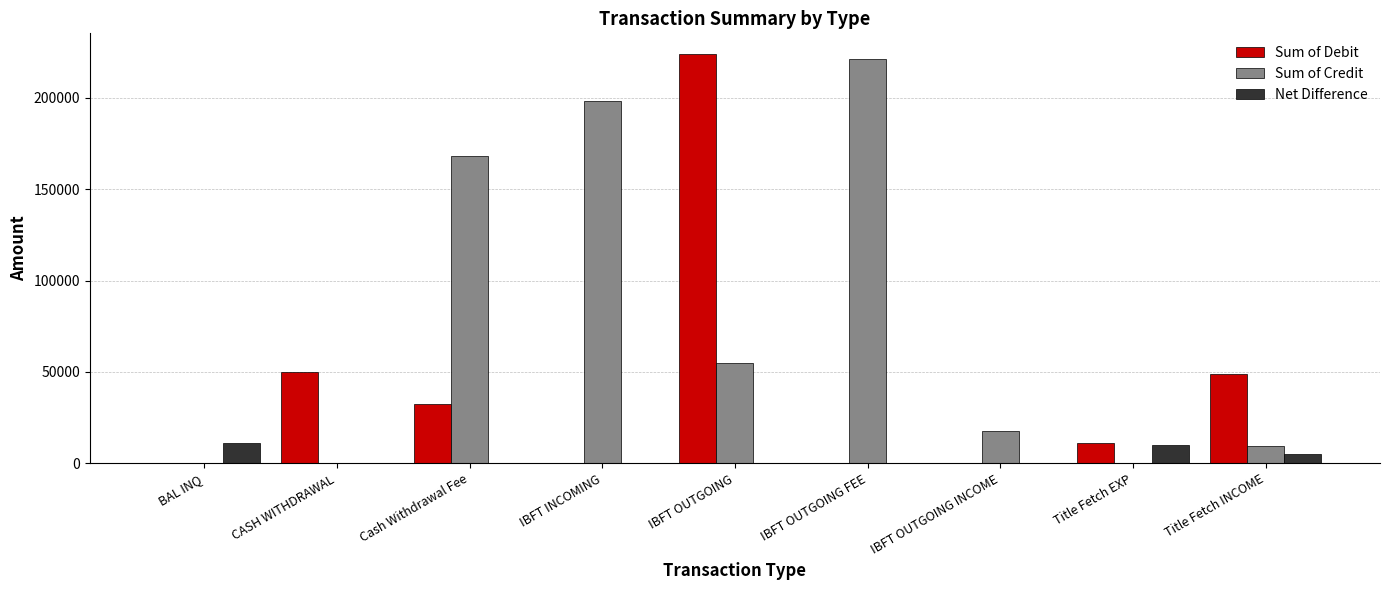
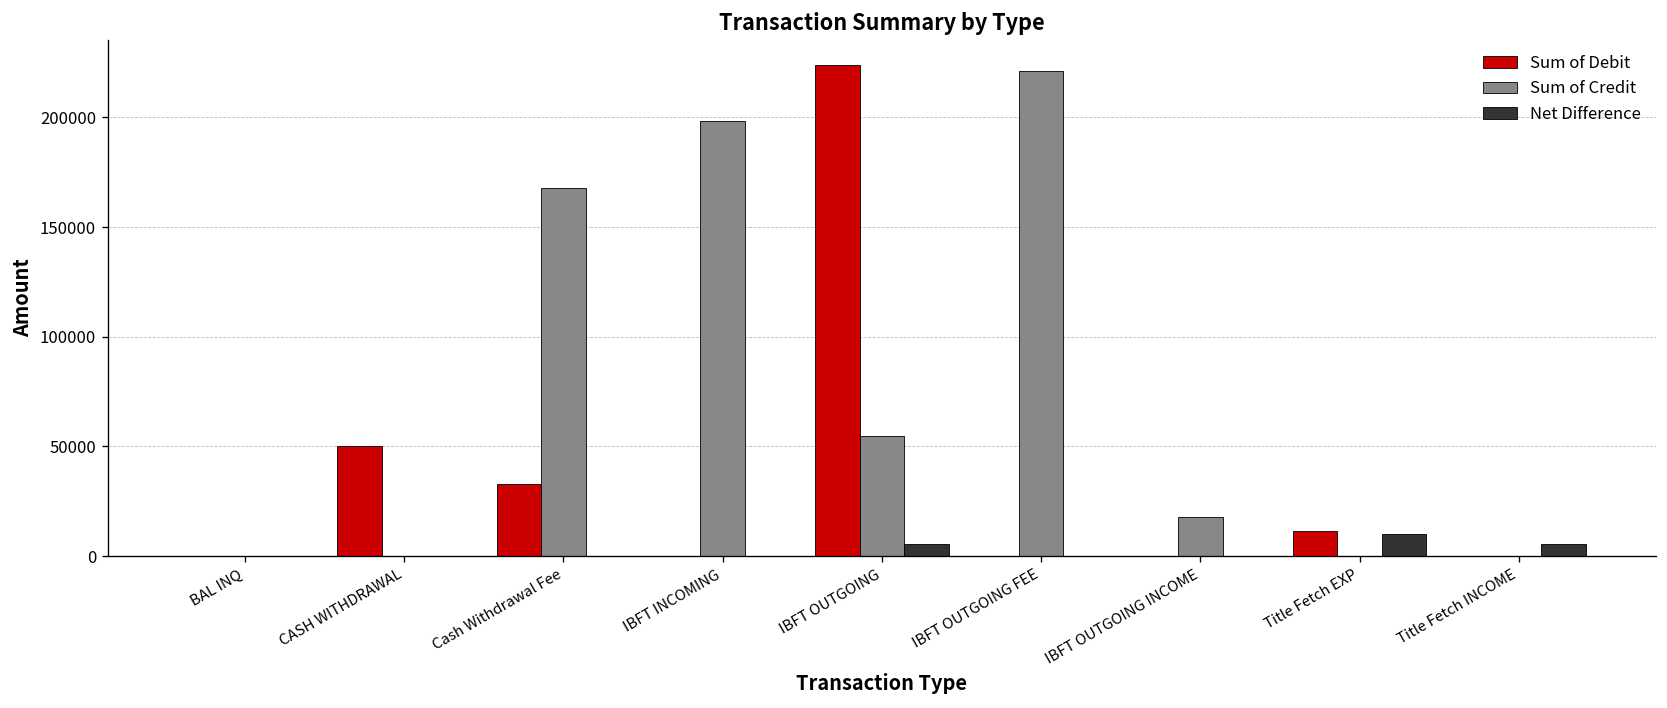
  {
    "Sum of Debit": {
      "CASH WITHDRAWAL": 50000,
      "Cash Withdrawal Fee": 33000,
      "IBFT INCOMING": 0,
      "IBFT OUTGOING": 224000,
      "Title Fetch EXP": 11000,
-     "Title Fetch INCOME": 49000
+     "Title Fetch INCOME": 0
    },
    "Sum of Credit": {
      "BAL INQ": 0,
      "CASH WITHDRAWAL": 0,
      "Cash Withdrawal Fee": 168000,
      "IBFT INCOMING": 198000,
      "IBFT OUTGOING": 55000,
      "IBFT OUTGOING FEE": 221000,
      "IBFT OUTGOING INCOME": 18000,
      "Title Fetch EXP": 0,
-     "Title Fetch INCOME": 10000
+     "Title Fetch INCOME": 0
    },
    "Net Difference": {
-     "BAL INQ": 11000,
+     "BAL INQ": 0,
      "CASH WITHDRAWAL": 0,
      "Cash Withdrawal Fee": 0,
      "IBFT INCOMING": 0,
-     "IBFT OUTGOING": 0,
+     "IBFT OUTGOING": 5000,
      "IBFT OUTGOING FEE": 0,
      "Title Fetch EXP": 10000,
      "Title Fetch INCOME": 5000
    }
  }
